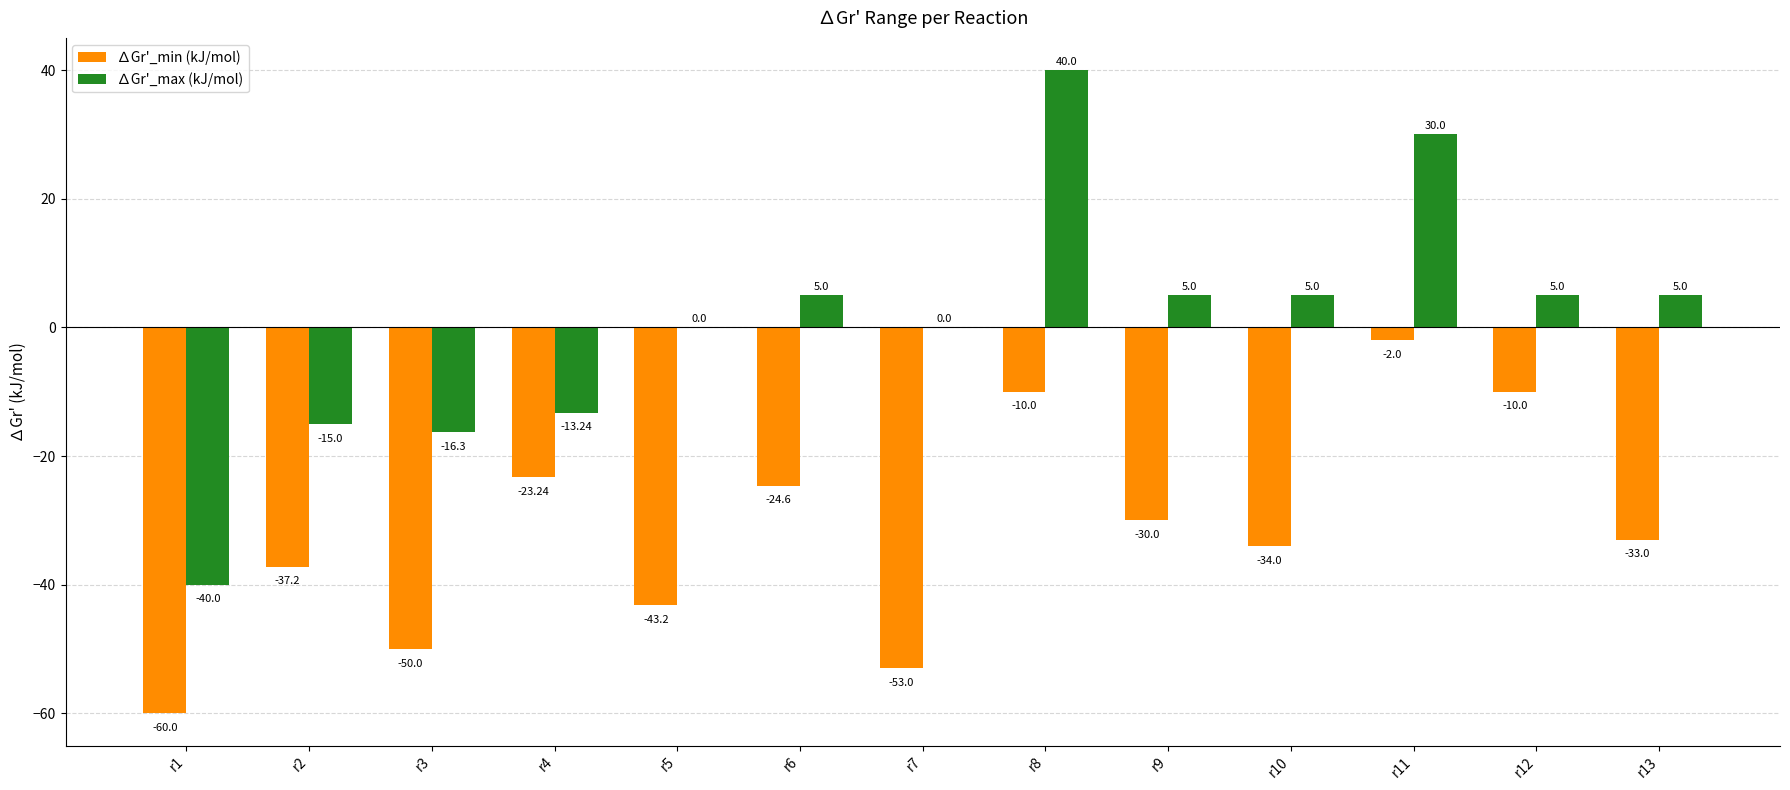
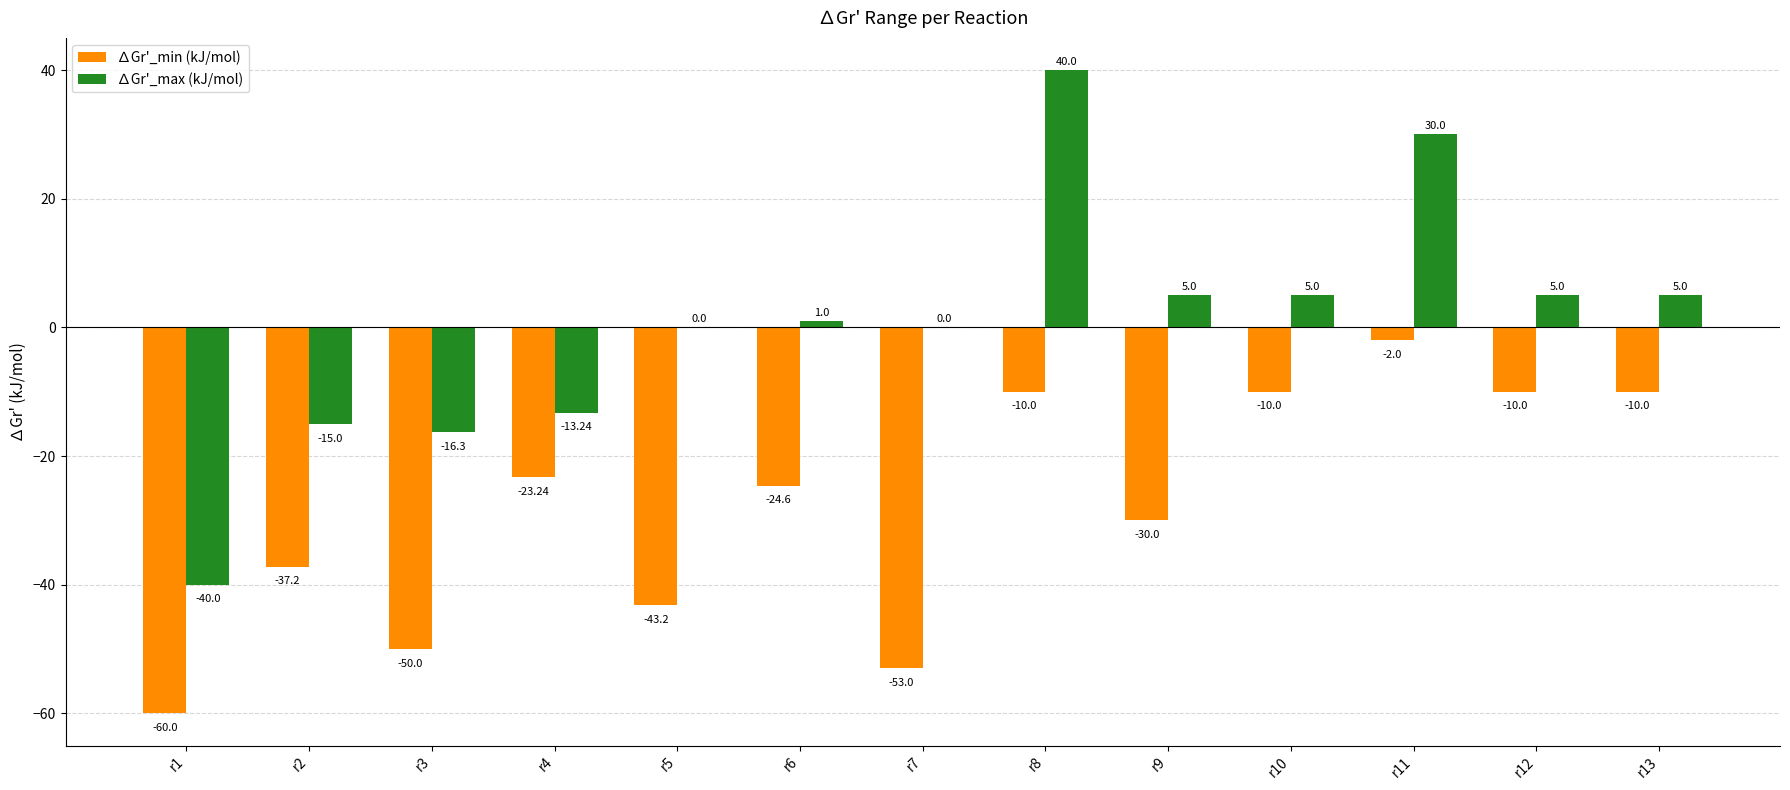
  {
    "∆Gr'_min (kJ/mol)": {
      "r1": -60.0,
      "r2": -37.2,
      "r3": -50.0,
      "r4": -23.24,
      "r5": -43.2,
      "r6": -24.6,
      "r7": -53.0,
      "r8": -10.0,
      "r9": -30.0,
-     "r10": -34.0,
+     "r10": -10.0,
      "r11": -2.0,
      "r12": -10.0,
-     "r13": -33.0
+     "r13": -10.0
    },
    "∆Gr'_max (kJ/mol)": {
      "r1": -40.0,
      "r2": -15.0,
      "r3": -16.3,
      "r4": -13.24,
      "r5": 0.0,
-     "r6": 5.0,
+     "r6": 1.0,
      "r7": 0.0,
      "r8": 40.0,
      "r9": 5.0,
      "r10": 5.0,
      "r11": 30.0,
      "r12": 5.0,
      "r13": 5.0
    }
  }
